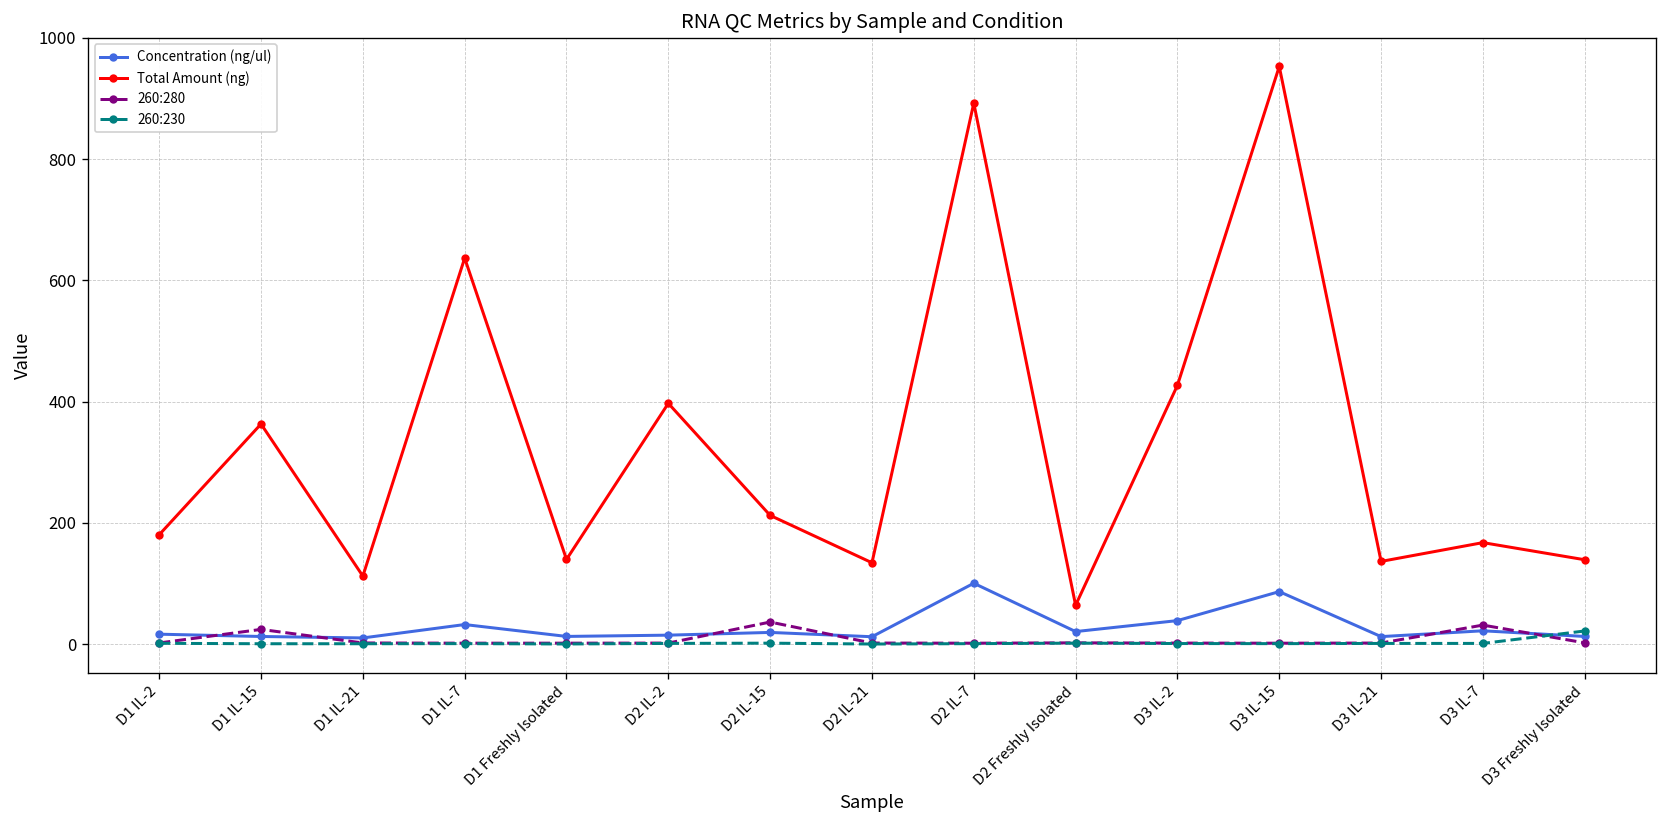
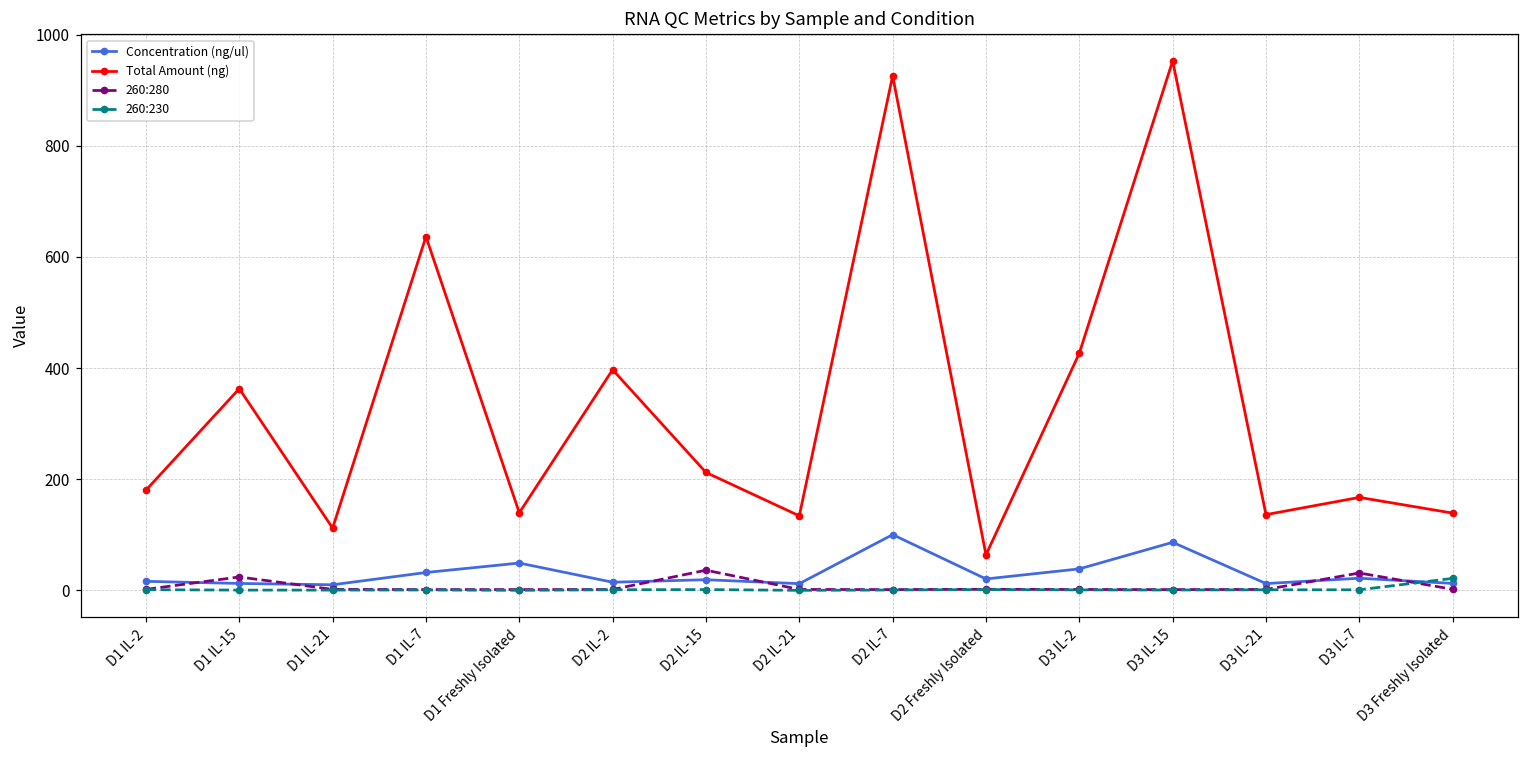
  {
    "Concentration (ng/ul)": {
      "D1 IL-2": 20,
      "D1 IL-15": 10,
      "D1 IL-21": 10,
      "D1 IL-7": 30,
-     "D1 Freshly Isolated": 10,
+     "D1 Freshly Isolated": 50,
      "D2 IL-2": 10,
      "D2 IL-15": 20,
      "D2 IL-21": 10,
      "D2 IL-7": 100,
      "D2 Freshly Isolated": 20,
      "D3 IL-2": 40,
      "D3 IL-15": 90,
      "D3 IL-21": 10,
      "D3 IL-7": 20,
      "D3 Freshly Isolated": 10
    },
    "Total Amount (ng)": {
      "D1 IL-2": 180,
      "D1 IL-15": 360,
      "D1 IL-21": 110,
      "D1 IL-7": 640,
      "D1 Freshly Isolated": 140,
      "D2 IL-2": 400,
      "D2 IL-15": 210,
      "D2 IL-21": 130,
-     "D2 IL-7": 890,
+     "D2 IL-7": 930,
      "D2 Freshly Isolated": 60,
      "D3 IL-2": 430,
      "D3 IL-15": 950,
      "D3 IL-21": 140,
      "D3 IL-7": 170,
      "D3 Freshly Isolated": 140
    },
    "260:280": {
      "D1 IL-15": 20,
      "D2 IL-15": 40,
      "D3 IL-7": 30,
      "D3 Freshly Isolated": 0
    },
    "260:230": {
      "D1 IL-15": 0,
      "D2 IL-15": 0,
      "D3 IL-7": 0,
      "D3 Freshly Isolated": 20
    }
  }
